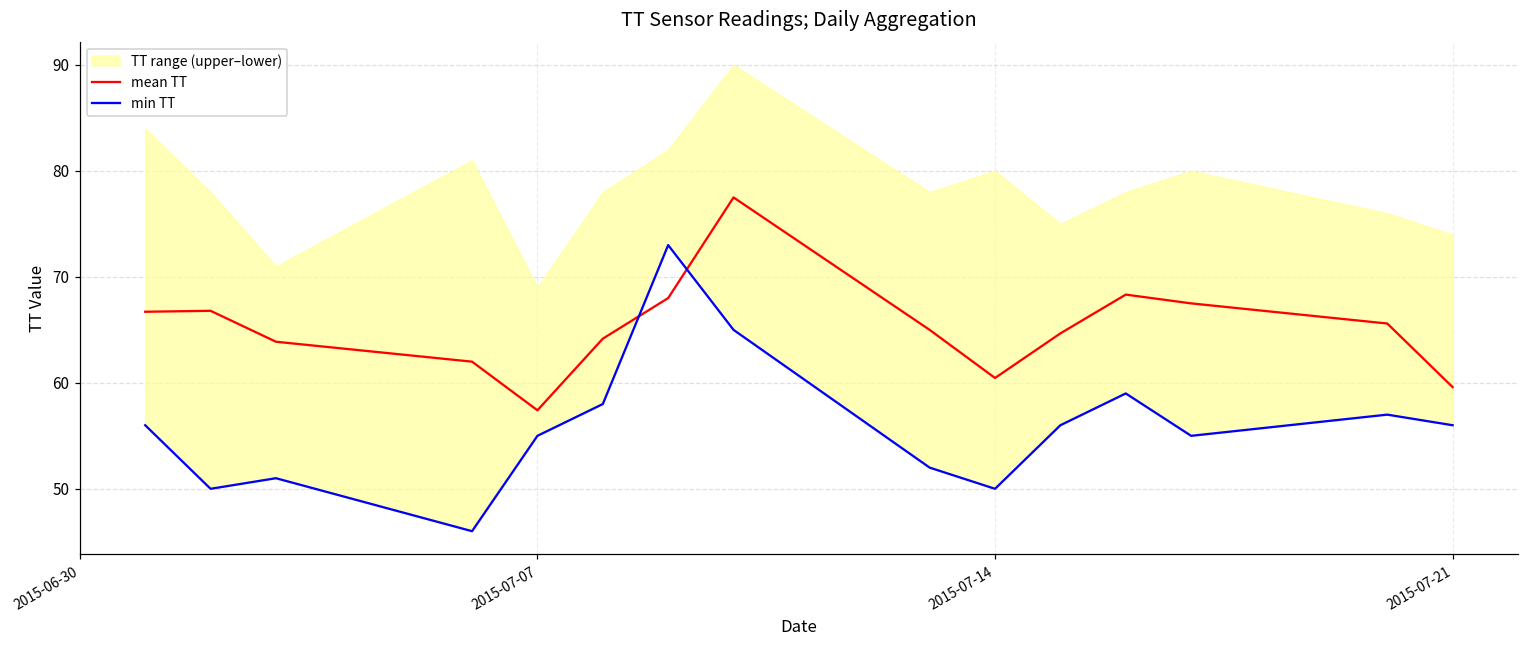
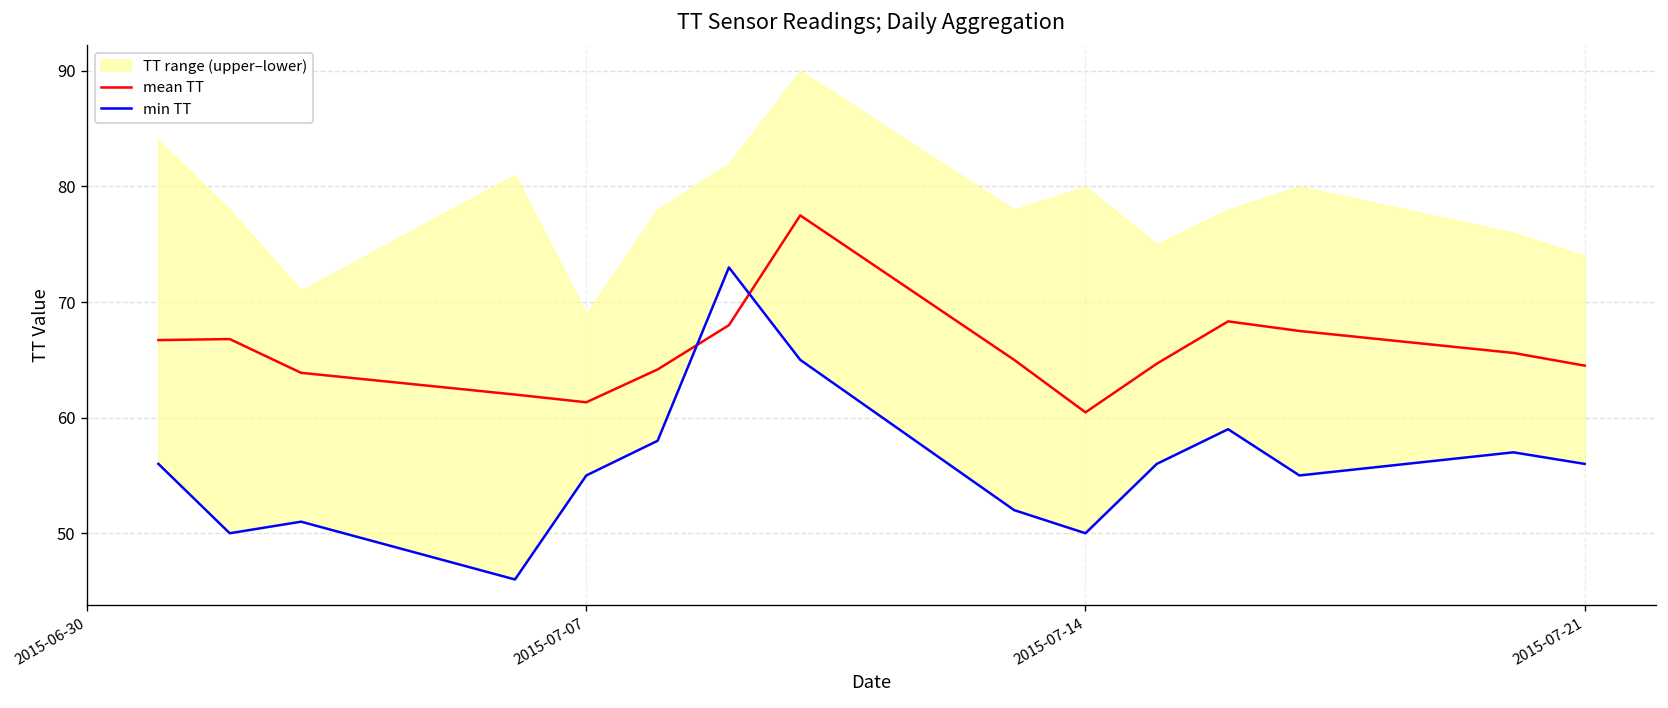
  {
    "mean TT": {
-     "2015-07-07": 57,
+     "2015-07-07": 61,
      "2015-07-14": 60,
-     "2015-07-21": 60
+     "2015-07-21": 65
    },
    "min TT": {
      "2015-07-07": 55,
      "2015-07-14": 50,
      "2015-07-21": 56
    }
  }
